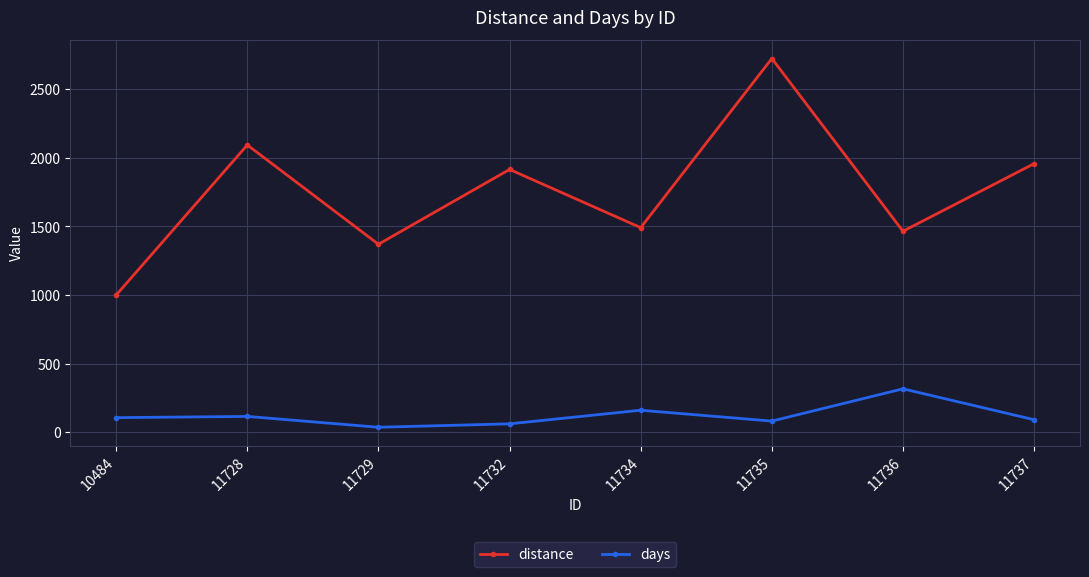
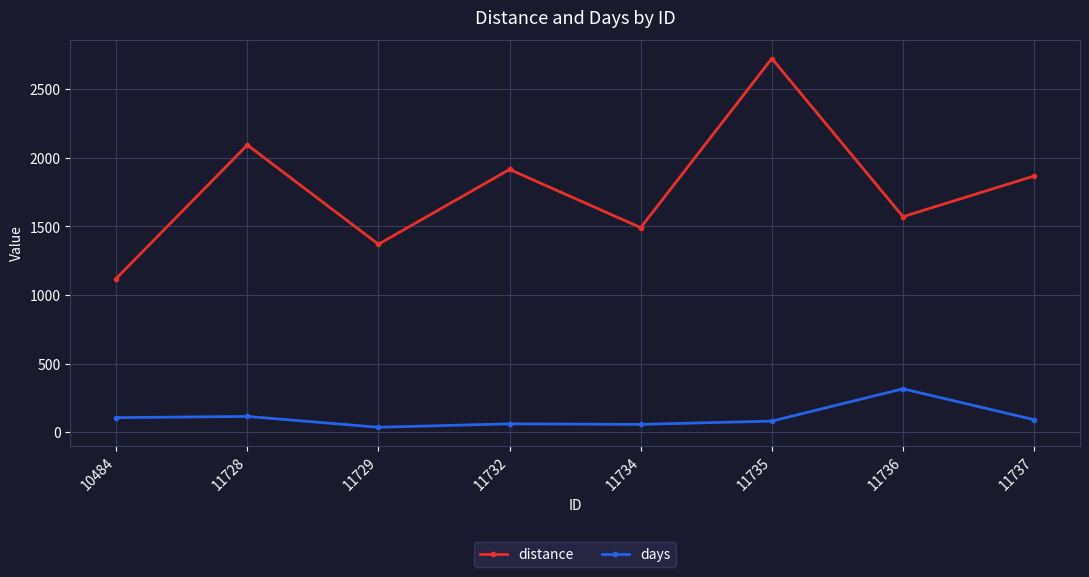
  {
    "distance": {
-     "10484": 1000,
+     "10484": 1120,
      "11728": 2090,
      "11729": 1370,
      "11732": 1920,
      "11734": 1490,
      "11735": 2720,
-     "11736": 1470,
-     "11737": 1960
+     "11736": 1570,
+     "11737": 1870
    },
    "days": {
      "10484": 110,
      "11728": 120,
      "11729": 40,
      "11732": 60,
-     "11734": 160,
+     "11734": 60,
      "11735": 80,
      "11736": 320,
      "11737": 90
    }
  }
